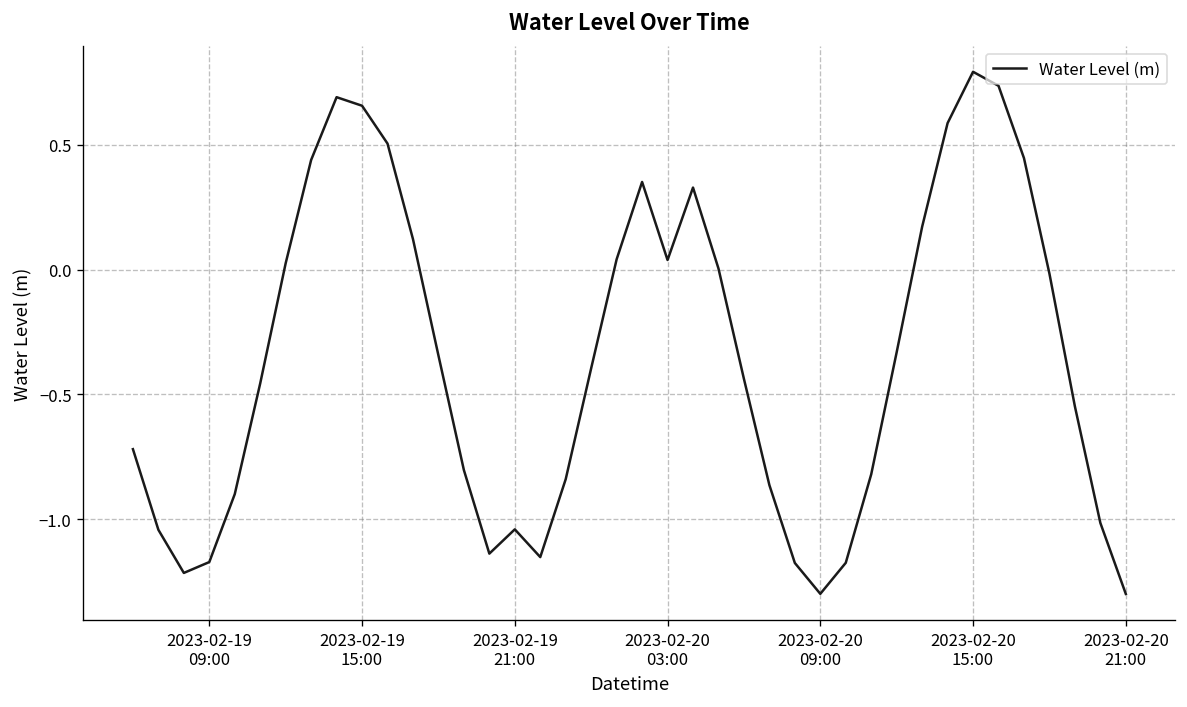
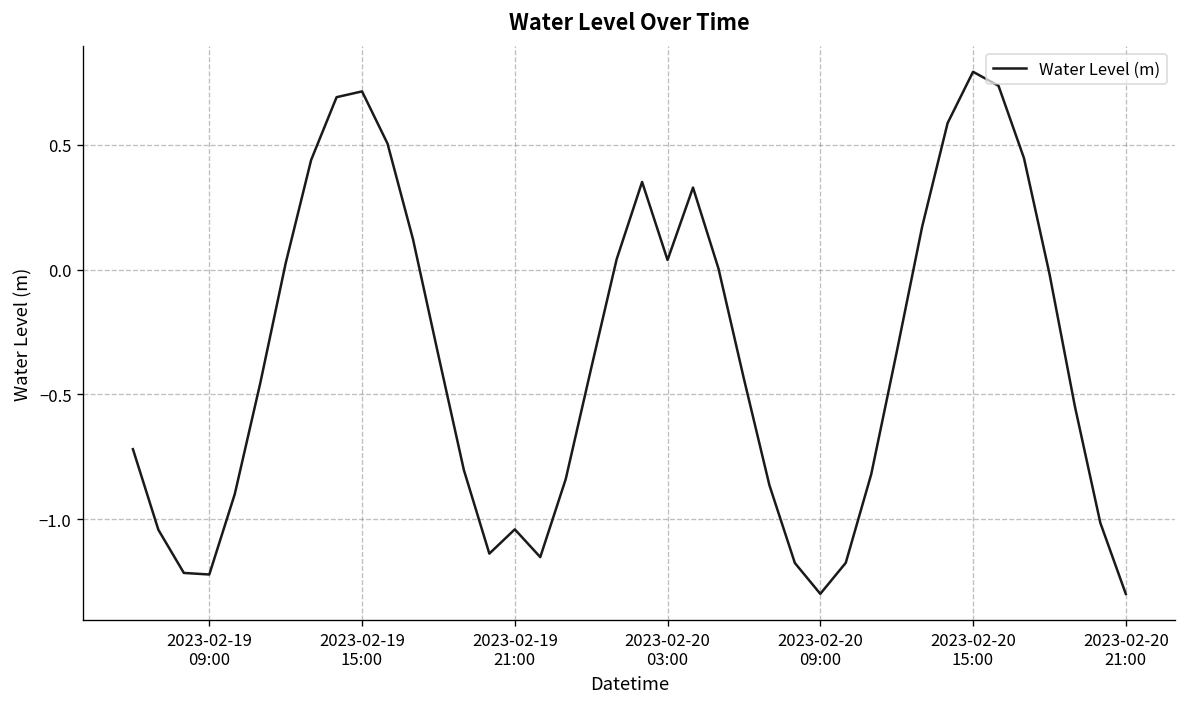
  {
-   "2023-02-19 09:00": -1.17,
-   "2023-02-19 15:00": 0.66,
+   "2023-02-19 09:00": -1.22,
+   "2023-02-19 15:00": 0.71,
    "2023-02-19 21:00": -1.04,
    "2023-02-20 03:00": 0.04,
    "2023-02-20 09:00": -1.30,
    "2023-02-20 15:00": 0.79,
    "2023-02-20 21:00": -1.30
  }
